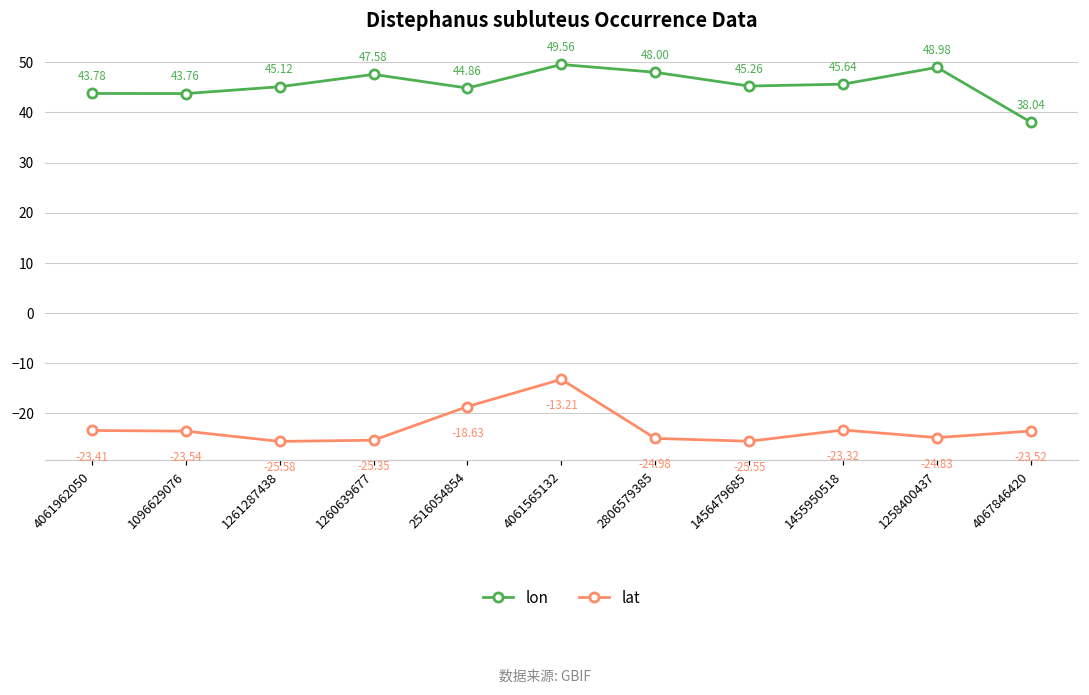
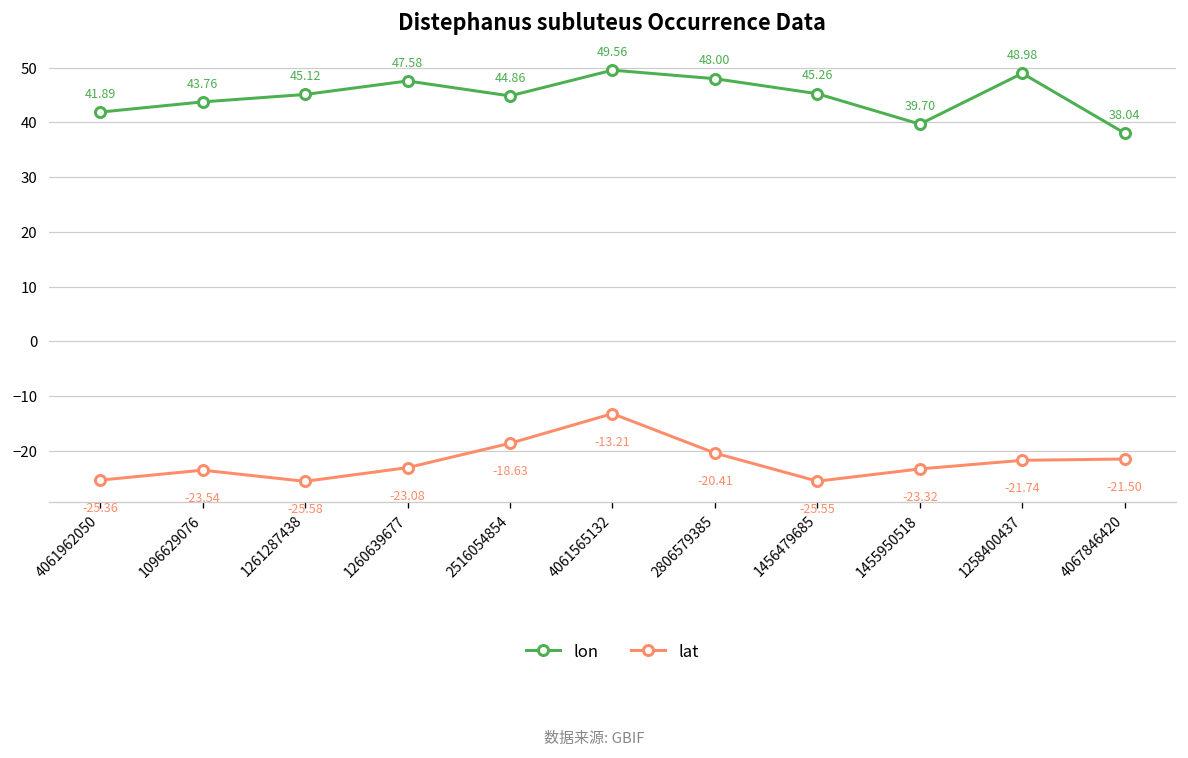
  {
    "lon": {
-     "4061962050": 43.78,
+     "4061962050": 41.89,
      "1096629076": 43.76,
      "1261287438": 45.12,
      "1260639677": 47.58,
      "2516054854": 44.86,
      "4061565132": 49.56,
      "2806579385": 48.00,
      "1456479685": 45.26,
-     "1455950518": 45.64,
+     "1455950518": 39.70,
      "1258400437": 48.98,
      "4067846420": 38.04
    },
    "lat": {
-     "4061962050": -23.41,
+     "4061962050": -25.36,
      "1096629076": -23.54,
      "1261287438": -25.58,
-     "1260639677": -25.35,
+     "1260639677": -23.08,
      "2516054854": -18.63,
      "4061565132": -13.21,
-     "2806579385": -24.98,
+     "2806579385": -20.41,
      "1456479685": -25.55,
      "1455950518": -23.32,
-     "1258400437": -24.83,
-     "4067846420": -23.52
+     "1258400437": -21.74,
+     "4067846420": -21.50
    }
  }
